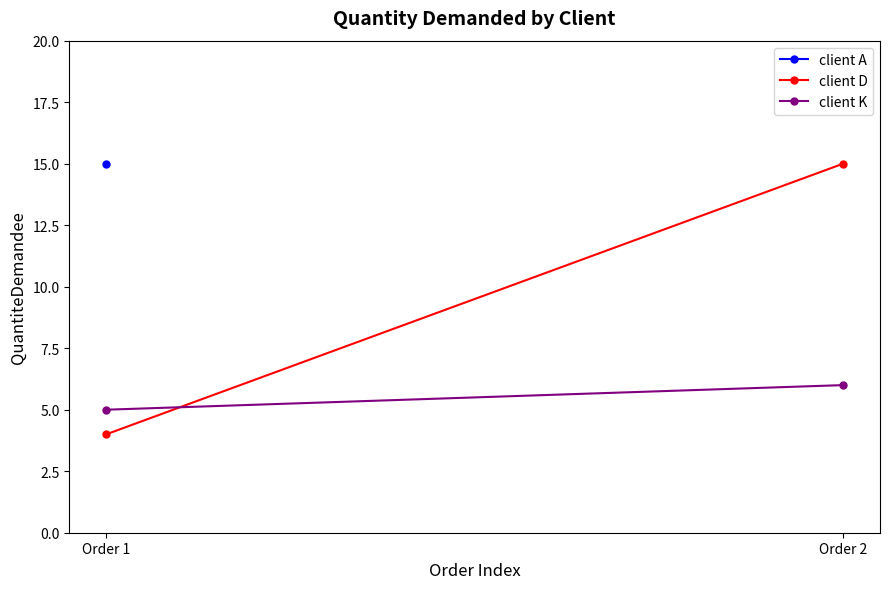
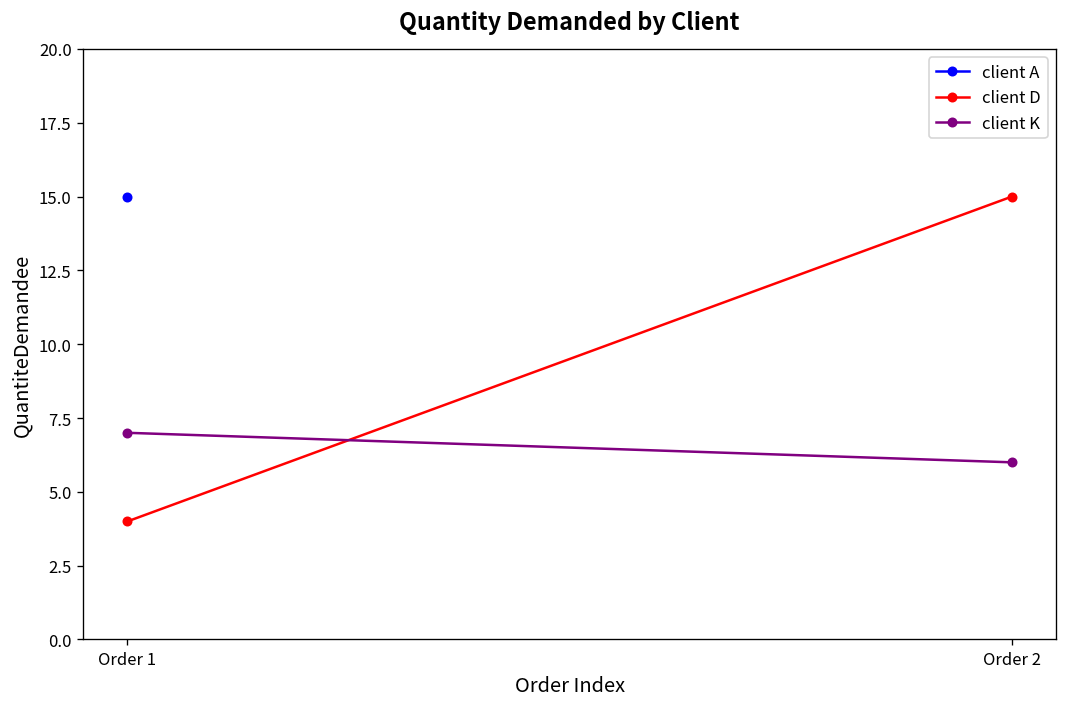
  {
    "client A": {
      "Order 1": 15
    },
    "client D": {
      "Order 1": 4,
      "Order 2": 15
    },
    "client K": {
-     "Order 1": 5,
+     "Order 1": 7,
      "Order 2": 6
    }
  }
